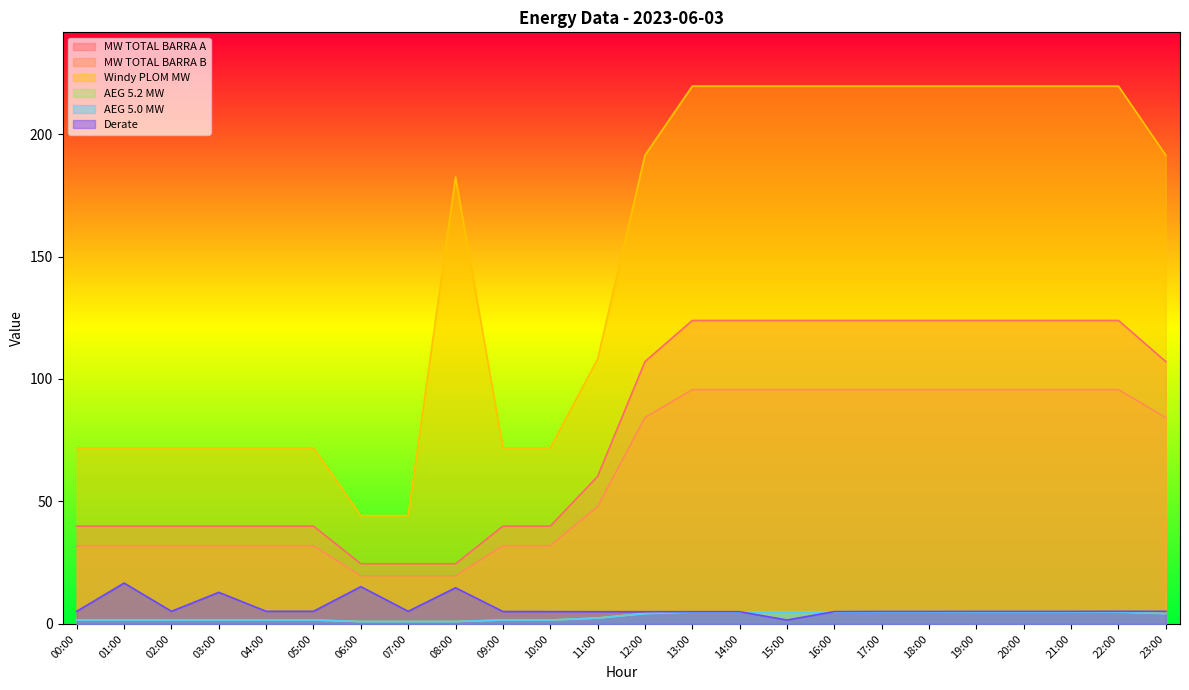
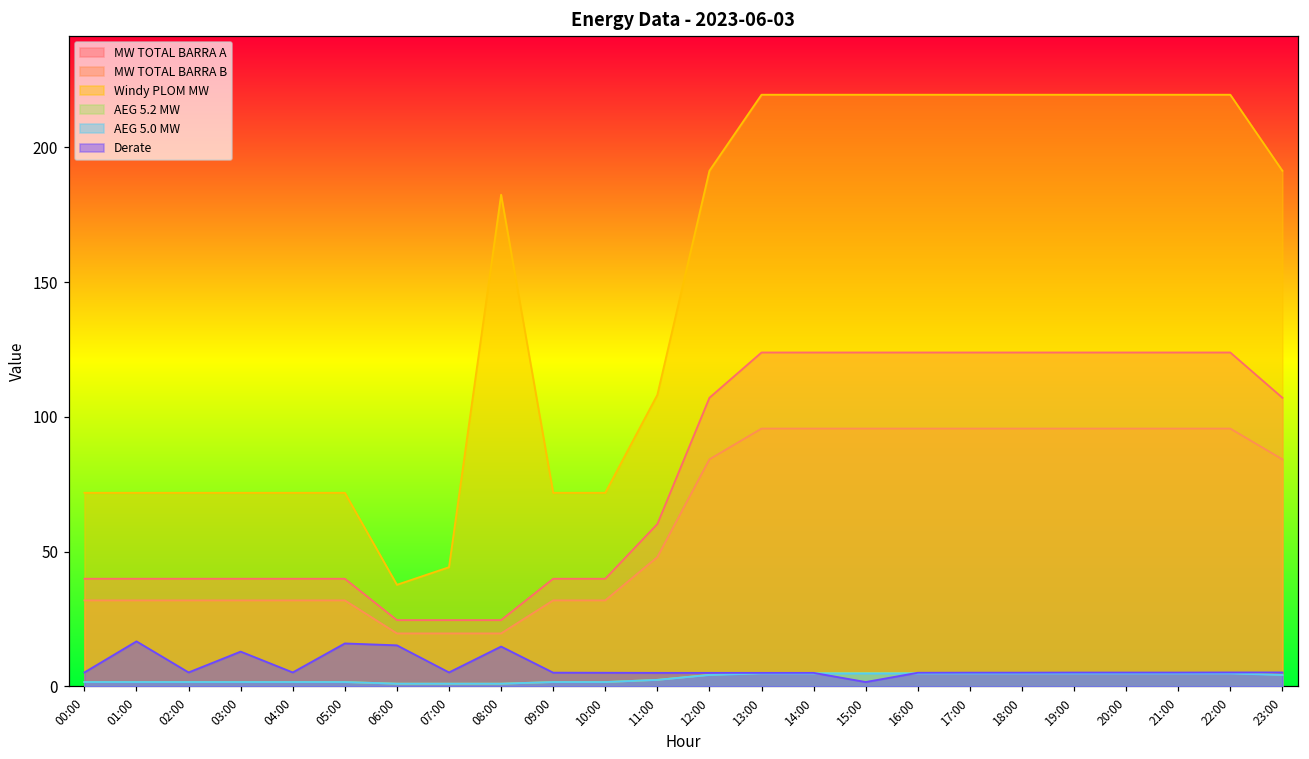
  {
    "Windy PLOM MW": {
      "00:00": 72,
      "01:00": 72,
      "02:00": 72,
      "03:00": 72,
      "04:00": 72,
      "05:00": 72,
-     "06:00": 44,
+     "06:00": 38,
      "07:00": 44,
      "08:00": 182,
      "09:00": 72,
      "10:00": 72,
      "11:00": 108,
      "12:00": 191,
      "13:00": 220,
      "14:00": 220,
      "15:00": 220,
      "16:00": 220,
      "17:00": 220,
      "18:00": 220,
      "19:00": 220,
      "20:00": 220,
      "21:00": 220,
      "22:00": 220,
      "23:00": 191
    },
    "Derate": {
      "00:00": 5,
      "01:00": 17,
      "02:00": 5,
      "03:00": 13,
      "04:00": 5,
-     "05:00": 5,
+     "05:00": 16,
      "06:00": 15,
      "07:00": 5,
      "08:00": 15,
      "09:00": 5,
      "10:00": 5,
      "11:00": 5,
      "15:00": 2
    }
  }
